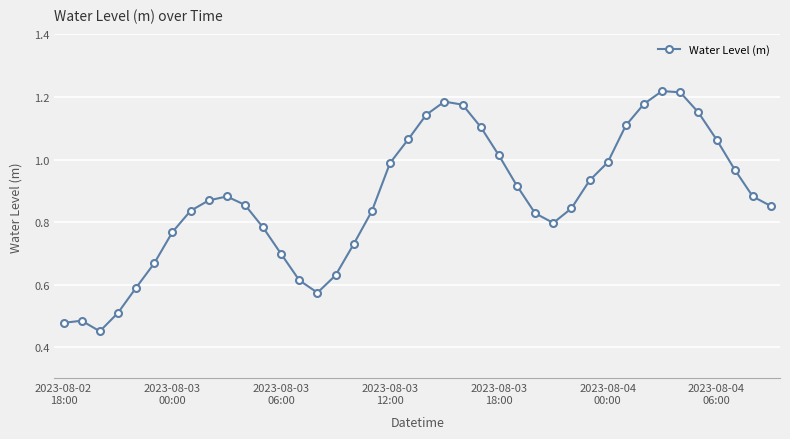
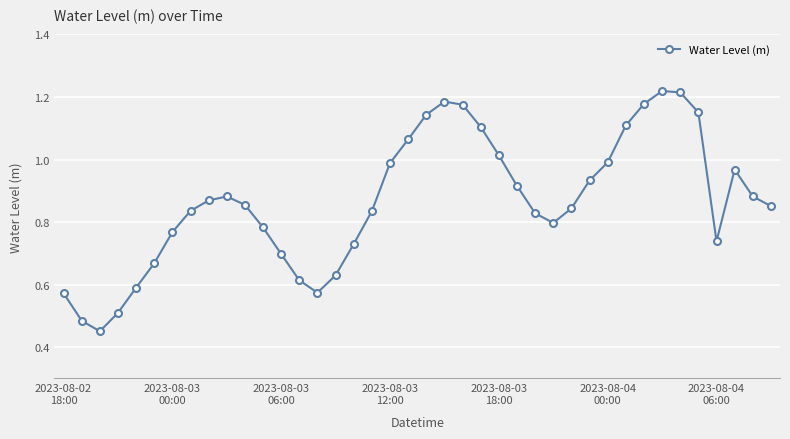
  {
-   "2023-08-02 18:00": 0.48,
+   "2023-08-02 18:00": 0.57,
    "2023-08-03 00:00": 0.77,
    "2023-08-03 06:00": 0.70,
    "2023-08-03 12:00": 0.99,
    "2023-08-03 18:00": 1.01,
    "2023-08-04 00:00": 0.99,
-   "2023-08-04 06:00": 1.06
+   "2023-08-04 06:00": 0.74
  }
